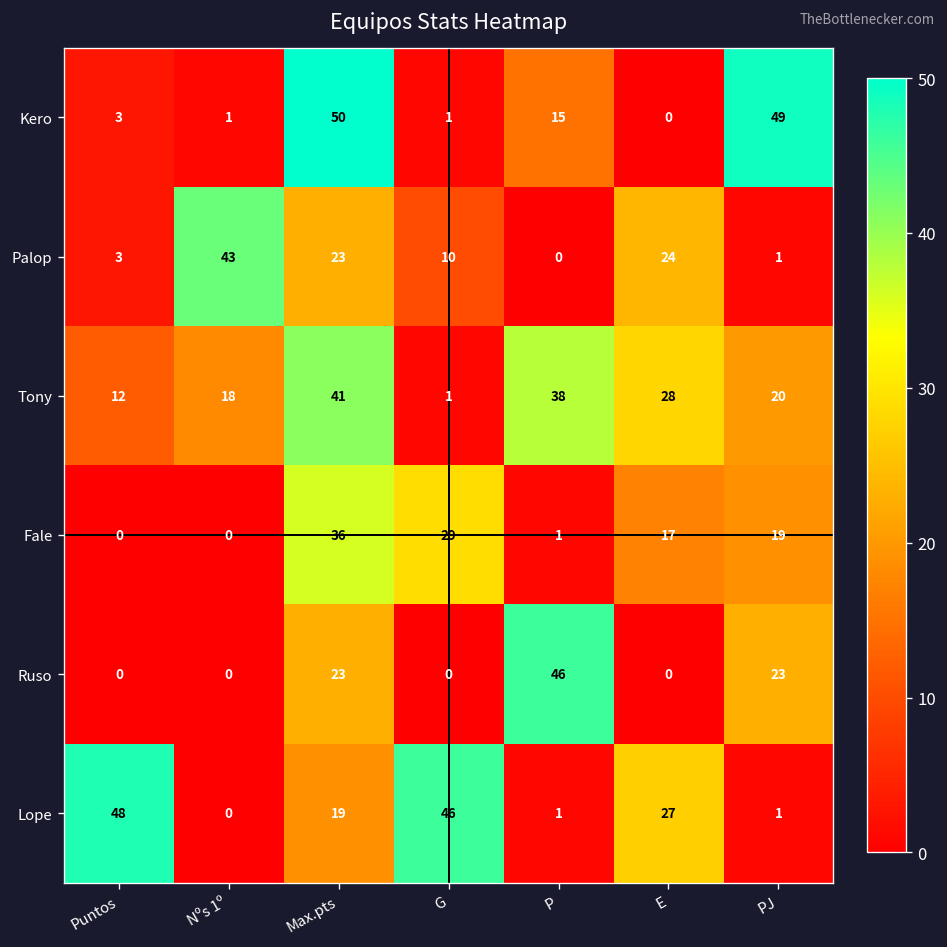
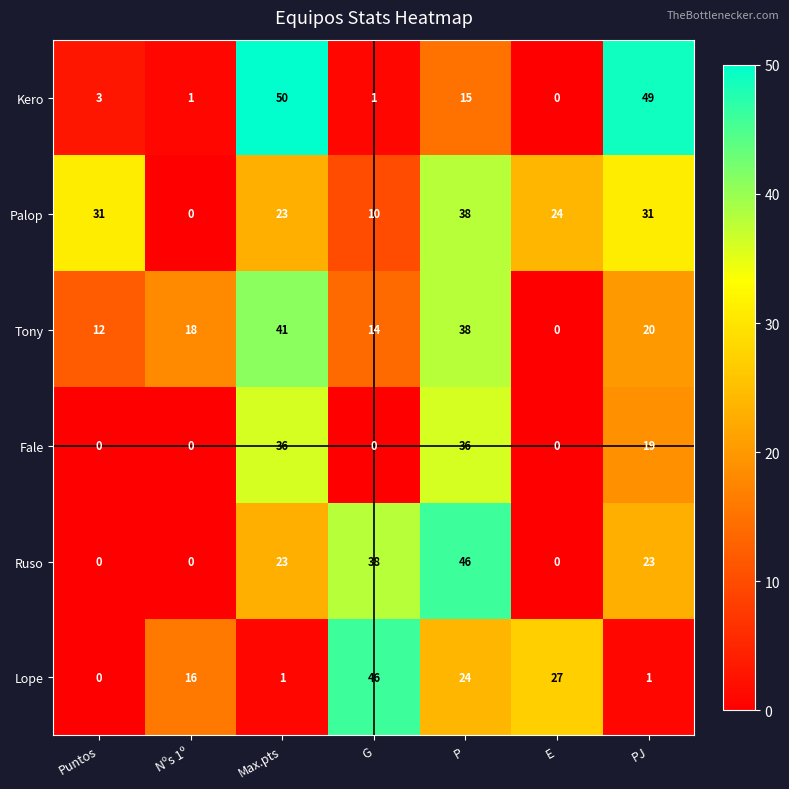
  {
    "Kero": {
      "Puntos": 3,
      "Nºs 1º": 1,
      "Max.pts": 50,
      "G": 1,
      "P": 15,
      "E": 0,
      "PJ": 49
    },
    "Palop": {
-     "Puntos": 3,
-     "Nºs 1º": 43,
+     "Puntos": 31,
+     "Nºs 1º": 0,
      "Max.pts": 23,
      "G": 10,
-     "P": 0,
+     "P": 38,
      "E": 24,
-     "PJ": 1
+     "PJ": 31
    },
    "Tony": {
      "Puntos": 12,
      "Nºs 1º": 18,
      "Max.pts": 41,
-     "G": 1,
+     "G": 14,
      "P": 38,
-     "E": 28,
+     "E": 0,
      "PJ": 20
    },
    "Fale": {
      "Puntos": 0,
      "Nºs 1º": 0,
      "Max.pts": 36,
-     "G": 29,
-     "P": 1,
-     "E": 17,
+     "G": 0,
+     "P": 36,
+     "E": 0,
      "PJ": 19
    },
    "Ruso": {
      "Puntos": 0,
      "Nºs 1º": 0,
      "Max.pts": 23,
-     "G": 0,
+     "G": 38,
      "P": 46,
      "E": 0,
      "PJ": 23
    },
    "Lope": {
-     "Puntos": 48,
-     "Nºs 1º": 0,
-     "Max.pts": 19,
+     "Puntos": 0,
+     "Nºs 1º": 16,
+     "Max.pts": 1,
      "G": 46,
-     "P": 1,
+     "P": 24,
      "E": 27,
      "PJ": 1
    }
  }
